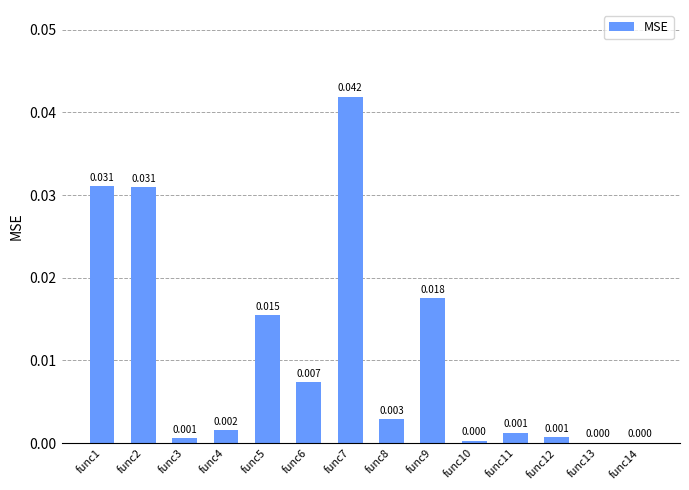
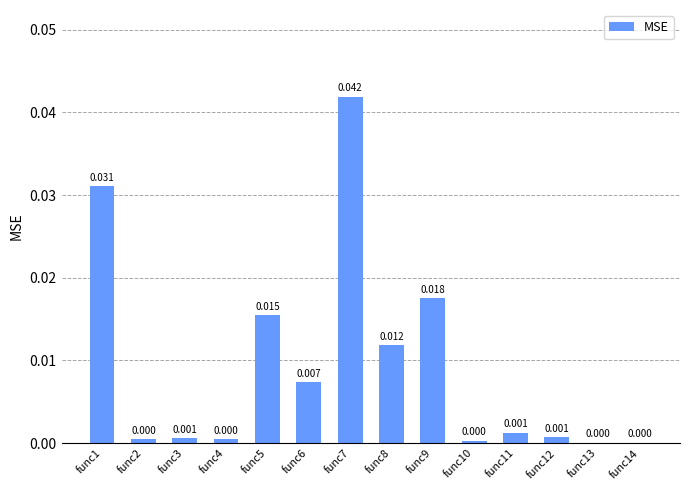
  {
    "func1": 0.031,
-   "func2": 0.031,
+   "func2": 0.000,
    "func3": 0.001,
-   "func4": 0.002,
+   "func4": 0.000,
    "func5": 0.015,
    "func6": 0.007,
    "func7": 0.042,
-   "func8": 0.003,
+   "func8": 0.012,
    "func9": 0.018,
    "func10": 0.000,
    "func11": 0.001,
    "func12": 0.001,
    "func13": 0.000,
    "func14": 0.000
  }
